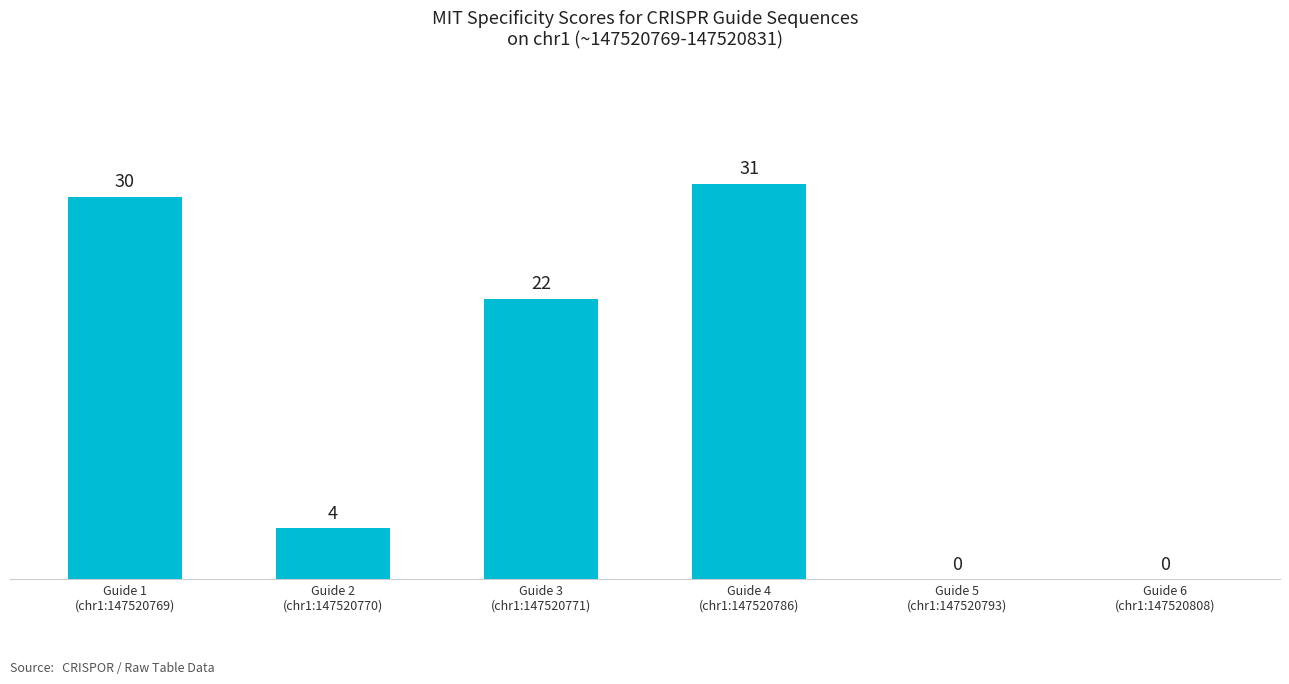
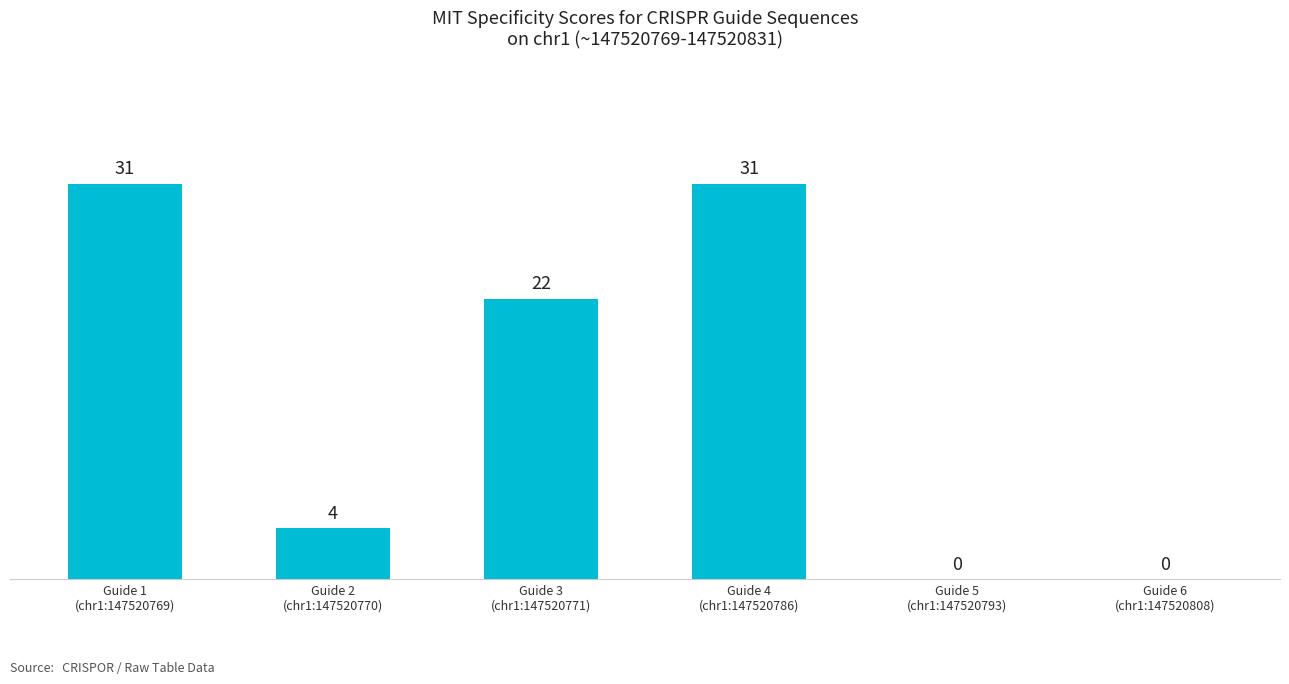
  {
-   "Guide 1 (chr1:147520769)": 30,
+   "Guide 1 (chr1:147520769)": 31,
    "Guide 2 (chr1:147520770)": 4,
    "Guide 3 (chr1:147520771)": 22,
    "Guide 4 (chr1:147520786)": 31,
    "Guide 5 (chr1:147520793)": 0,
    "Guide 6 (chr1:147520808)": 0
  }
